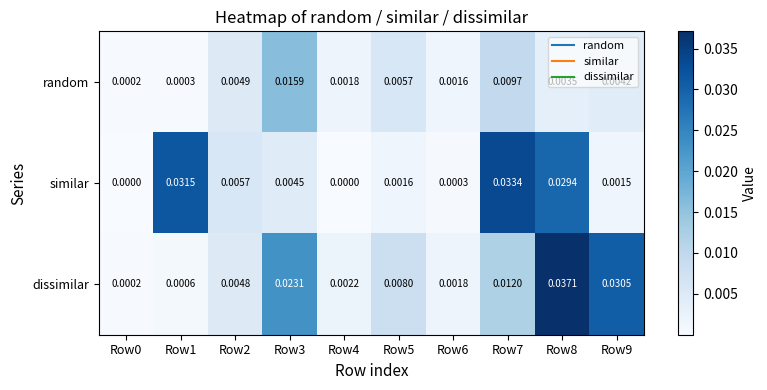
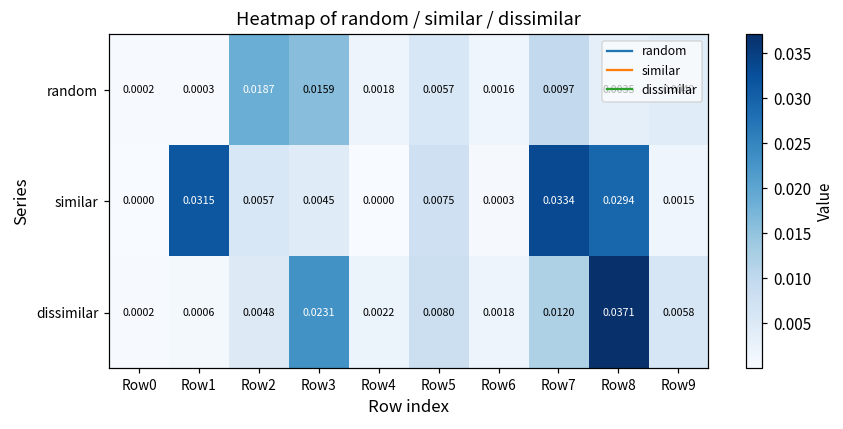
  {
    "random": {
      "Row0": 0.0002,
      "Row1": 0.0003,
-     "Row2": 0.0049,
+     "Row2": 0.0187,
      "Row3": 0.0159,
      "Row4": 0.0018,
      "Row5": 0.0057,
      "Row6": 0.0016,
      "Row7": 0.0097
    },
    "similar": {
      "Row0": 0.0000,
      "Row1": 0.0315,
      "Row2": 0.0057,
      "Row3": 0.0045,
      "Row4": 0.0000,
-     "Row5": 0.0016,
+     "Row5": 0.0075,
      "Row6": 0.0003,
      "Row7": 0.0334,
      "Row8": 0.0294,
      "Row9": 0.0015
    },
    "dissimilar": {
      "Row0": 0.0002,
      "Row1": 0.0006,
      "Row2": 0.0048,
      "Row3": 0.0231,
      "Row4": 0.0022,
      "Row5": 0.0080,
      "Row6": 0.0018,
      "Row7": 0.0120,
      "Row8": 0.0371,
-     "Row9": 0.0305
+     "Row9": 0.0058
    }
  }
